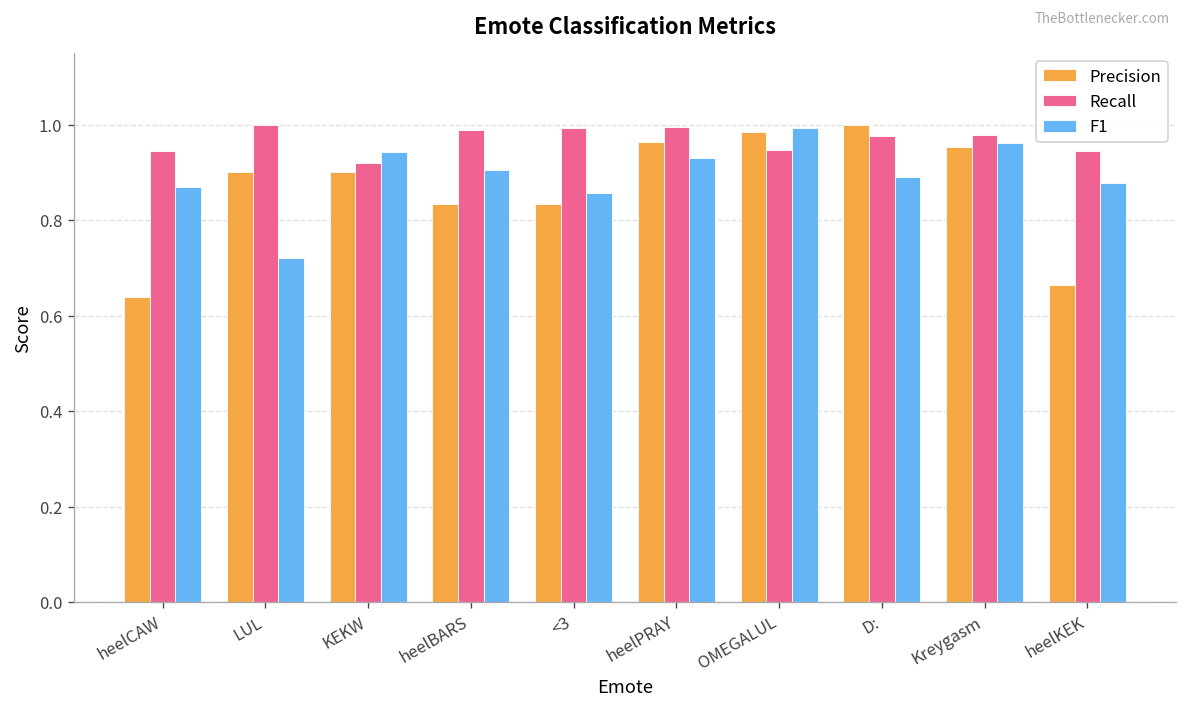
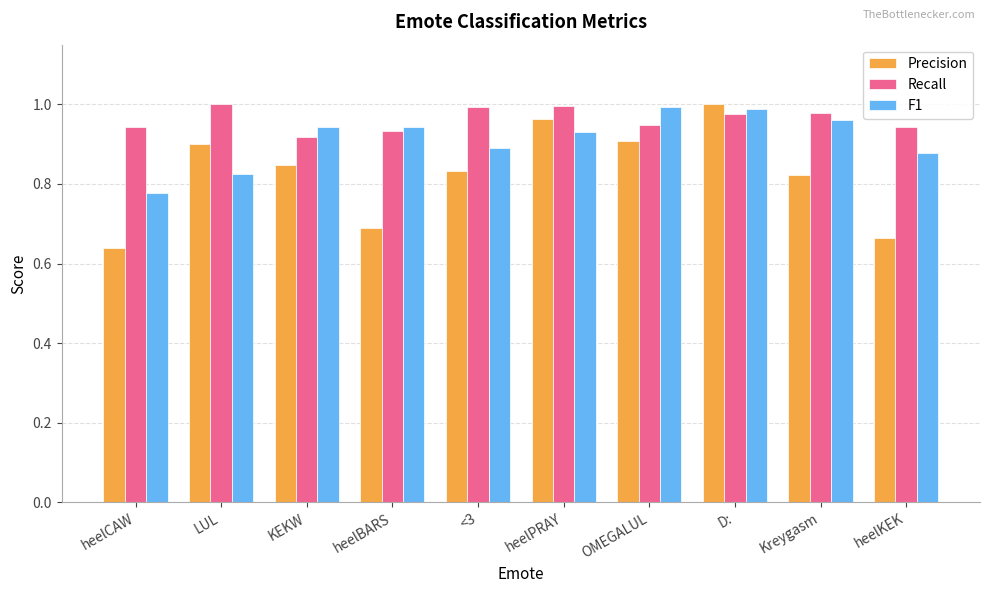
  {
    "Precision": {
      "heelCAW": 0.64,
      "LUL": 0.90,
-     "KEKW": 0.90,
-     "heelBARS": 0.83,
+     "KEKW": 0.85,
+     "heelBARS": 0.69,
      "<3": 0.83,
      "heelPRAY": 0.96,
-     "OMEGALUL": 0.98,
+     "OMEGALUL": 0.91,
      "D:": 1.00,
-     "Kreygasm": 0.95,
+     "Kreygasm": 0.82,
      "heelKEK": 0.66
    },
    "Recall": {
      "heelCAW": 0.94,
      "LUL": 1.00,
      "KEKW": 0.92,
-     "heelBARS": 0.99,
+     "heelBARS": 0.93,
      "<3": 0.99,
      "heelPRAY": 1.00,
      "OMEGALUL": 0.95,
      "D:": 0.98,
      "Kreygasm": 0.98,
      "heelKEK": 0.94
    },
    "F1": {
-     "heelCAW": 0.87,
-     "LUL": 0.72,
+     "heelCAW": 0.78,
+     "LUL": 0.82,
      "KEKW": 0.94,
-     "heelBARS": 0.90,
-     "<3": 0.86,
+     "heelBARS": 0.94,
+     "<3": 0.89,
      "heelPRAY": 0.93,
      "OMEGALUL": 0.99,
-     "D:": 0.89,
+     "D:": 0.99,
      "Kreygasm": 0.96,
      "heelKEK": 0.88
    }
  }
